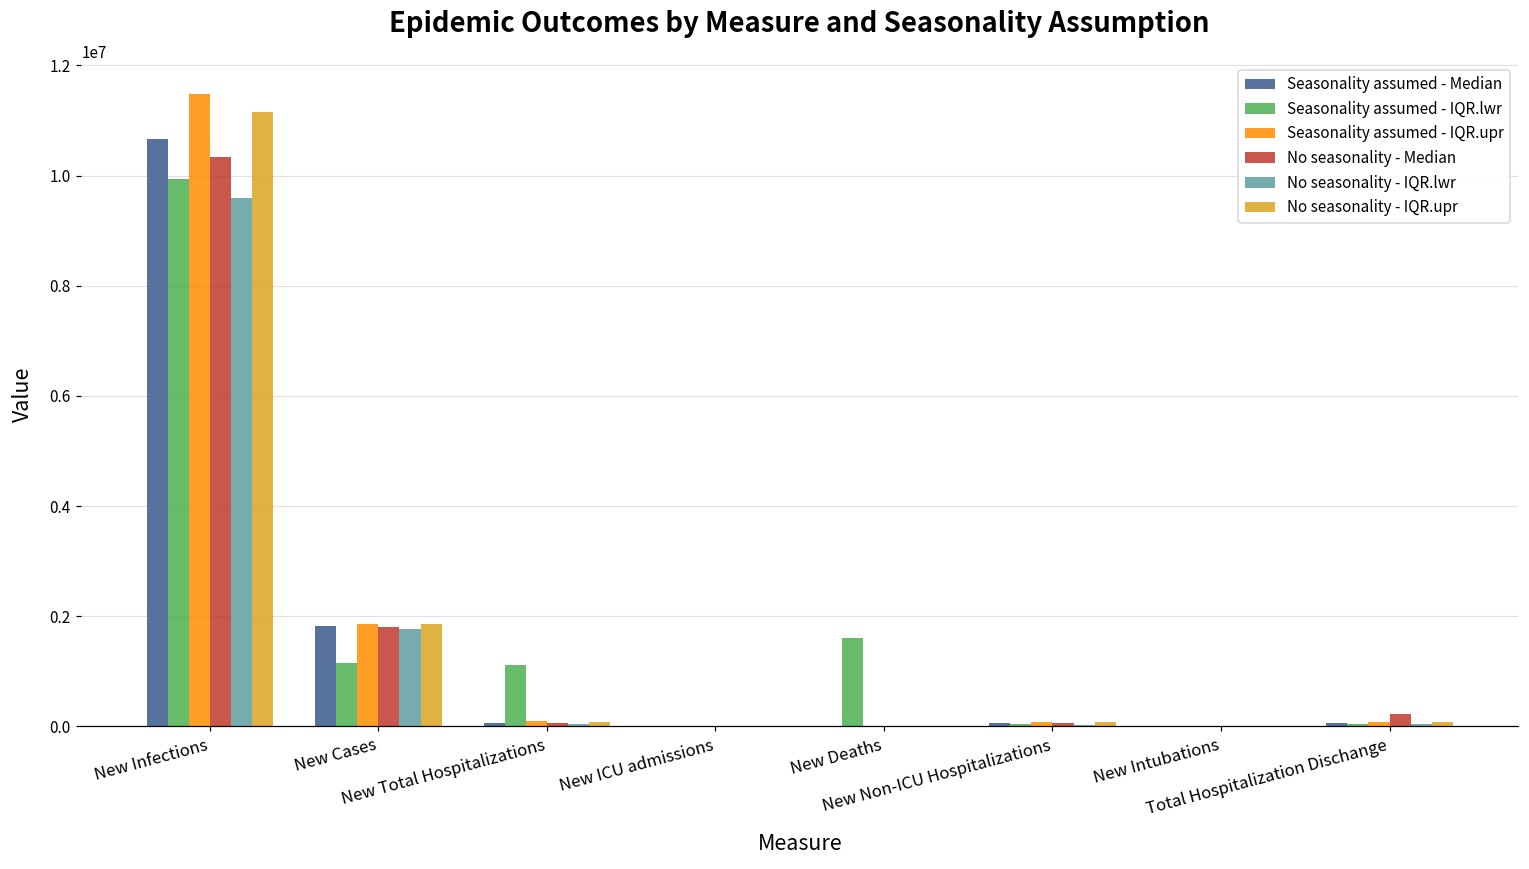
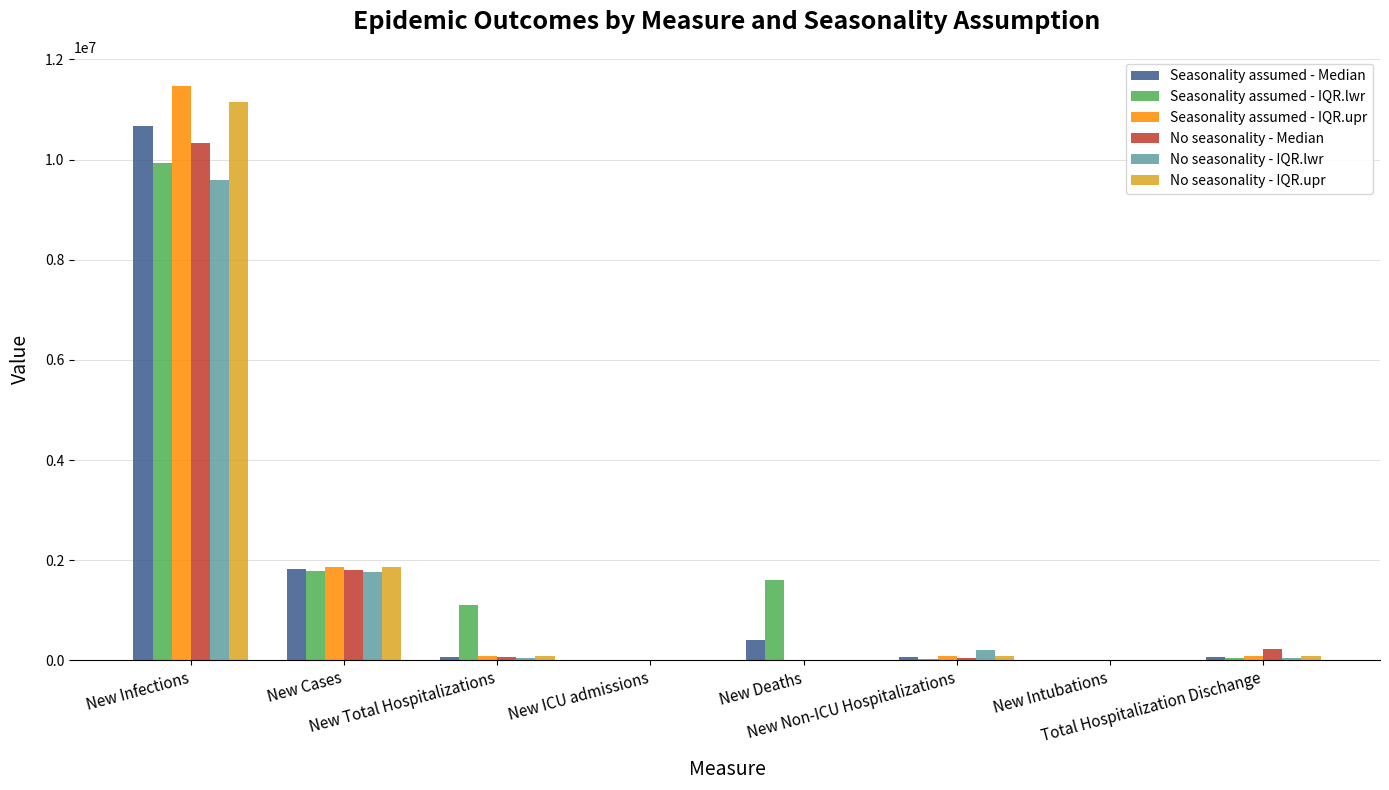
  {
    "Seasonality assumed - Median": {
      "New Infections": 10700000,
      "New Cases": 1800000,
      "New Total Hospitalizations": 100000,
-     "New Deaths": 0,
+     "New Deaths": 400000,
      "New Non-ICU Hospitalizations": 100000,
      "Total Hospitalization Dischange": 100000
    },
    "Seasonality assumed - IQR.lwr": {
      "New Infections": 9900000,
-     "New Cases": 1200000,
+     "New Cases": 1800000,
      "New Total Hospitalizations": 1100000,
      "New Deaths": 1600000
    },
    "No seasonality - Median": {
      "New Infections": 10300000,
      "New Cases": 1800000,
      "New Total Hospitalizations": 100000,
      "New Non-ICU Hospitalizations": 100000,
      "Total Hospitalization Dischange": 200000
    },
    "No seasonality - IQR.lwr": {
      "New Infections": 9600000,
      "New Cases": 1800000,
-     "New Non-ICU Hospitalizations": 0
+     "New Non-ICU Hospitalizations": 200000
    }
  }
